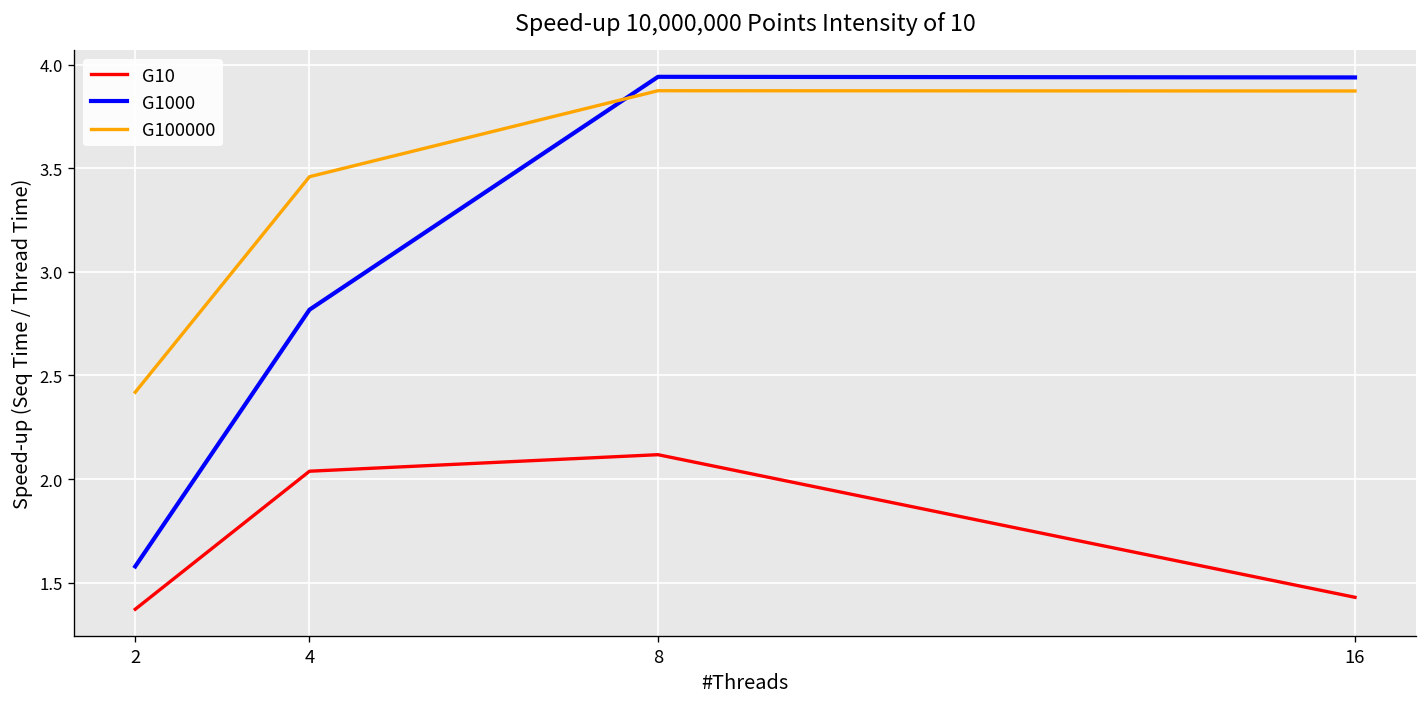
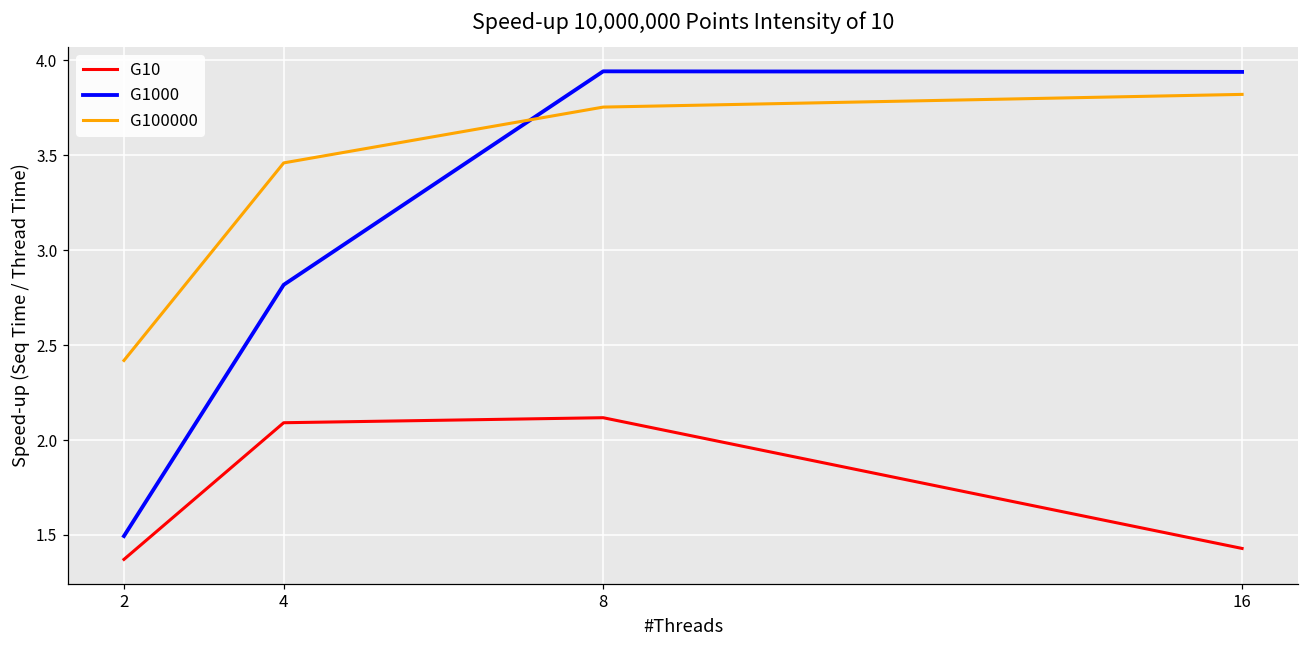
  {
    "G10": {
      "2": 1.37,
-     "4": 2.04,
+     "4": 2.09,
      "8": 2.12,
      "16": 1.43
    },
    "G1000": {
-     "2": 1.58,
+     "2": 1.49,
      "4": 2.82,
      "8": 3.94,
      "16": 3.94
    },
    "G100000": {
      "2": 2.42,
      "4": 3.46,
-     "8": 3.87,
-     "16": 3.87
+     "8": 3.75,
+     "16": 3.82
    }
  }
